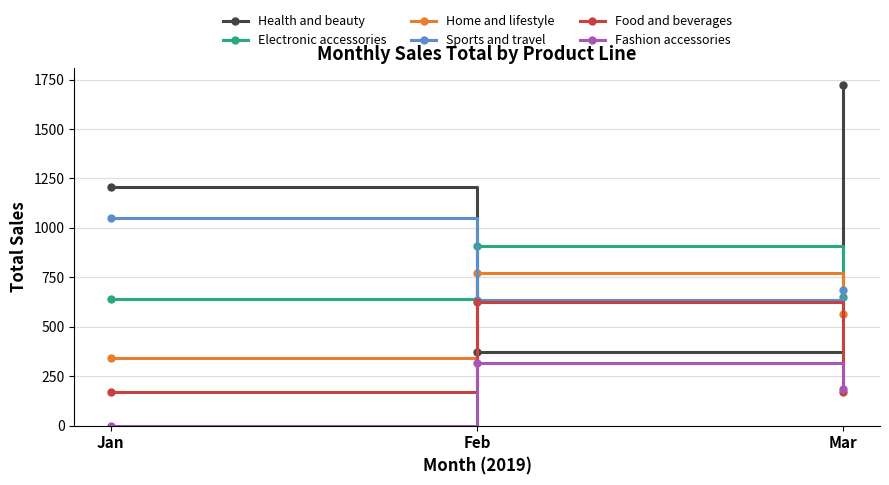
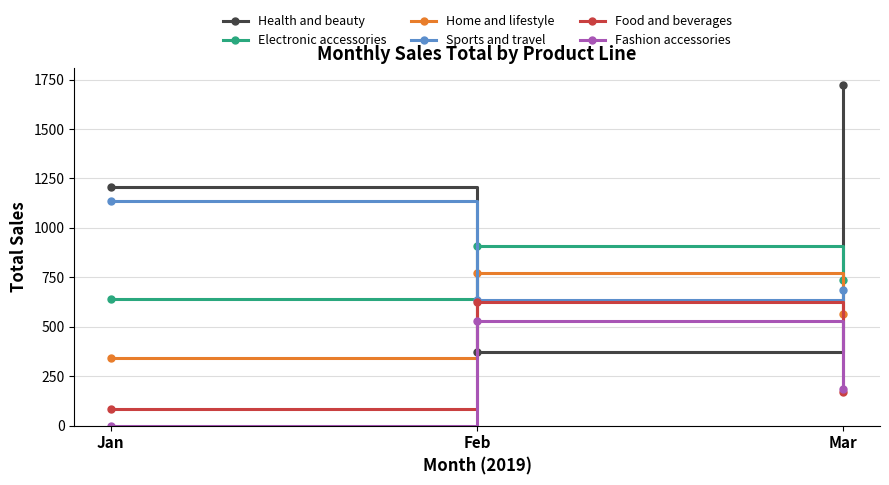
  {
    "Health and beauty": {
      "Jan": 1210,
      "Feb": 370,
      "Mar": 1720
    },
    "Electronic accessories": {
      "Jan": 640,
      "Feb": 910,
-     "Mar": 650
+     "Mar": 730
    },
    "Home and lifestyle": {
      "Jan": 340,
      "Feb": 770,
      "Mar": 560
    },
    "Sports and travel": {
-     "Jan": 1050,
+     "Jan": 1140,
      "Mar": 690
    },
    "Food and beverages": {
-     "Jan": 170
+     "Jan": 80
    },
    "Fashion accessories": {
      "Jan": 0,
-     "Feb": 320
+     "Feb": 530
    }
  }
